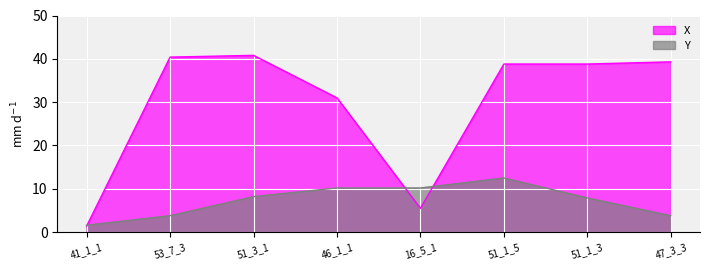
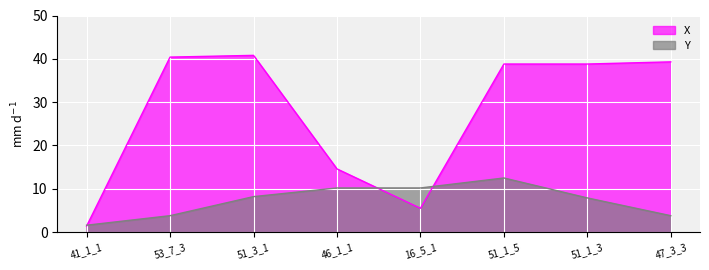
  {
    "X": {
      "53_7_3": 40,
      "51_3_1": 41,
-     "46_1_1": 31,
+     "46_1_1": 15,
      "16_5_1": 6,
      "51_1_5": 39,
      "51_1_3": 39,
      "47_3_3": 39
    },
    "Y": {
      "53_7_3": 4,
      "51_3_1": 8,
      "46_1_1": 10,
      "16_5_1": 10,
      "51_1_5": 13,
      "51_1_3": 8,
      "47_3_3": 4
    }
  }
